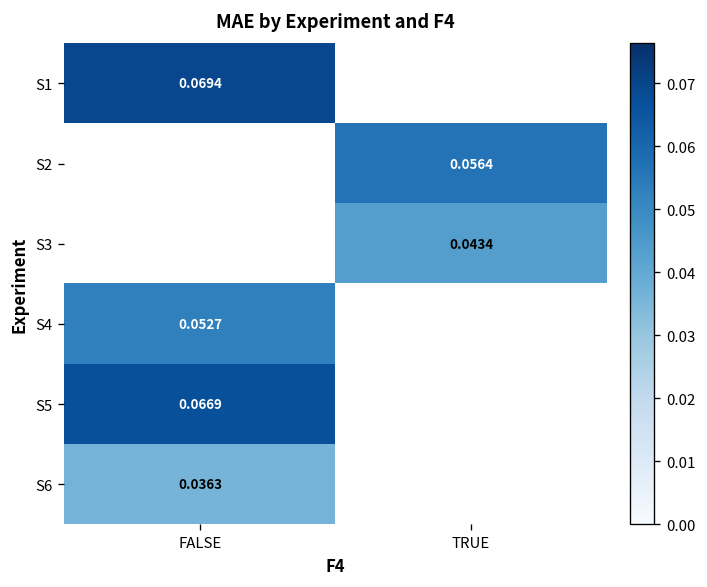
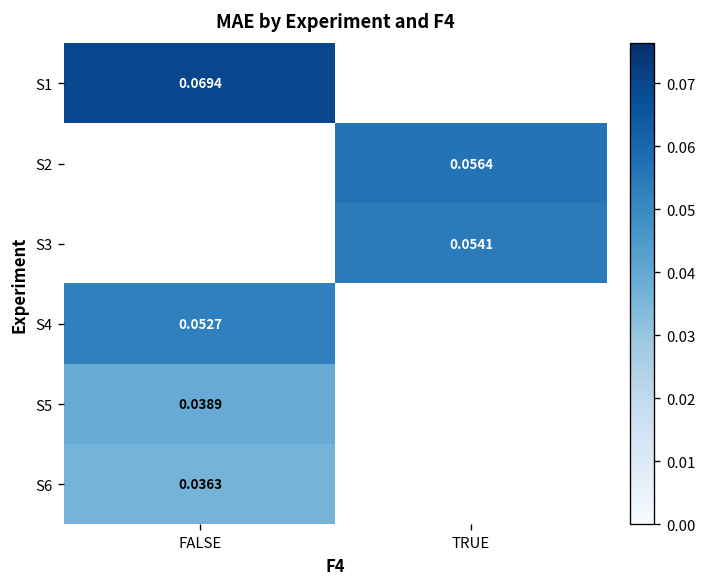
  {
    "S1": {
      "FALSE": 0.0694
    },
    "S2": {
      "TRUE": 0.0564
    },
    "S3": {
-     "TRUE": 0.0434
+     "TRUE": 0.0541
    },
    "S4": {
      "FALSE": 0.0527
    },
    "S5": {
-     "FALSE": 0.0669
+     "FALSE": 0.0389
    },
    "S6": {
      "FALSE": 0.0363
    }
  }
